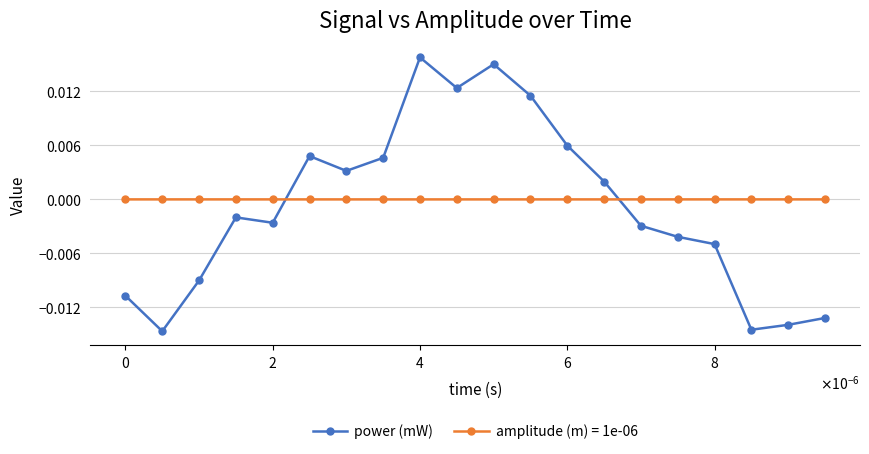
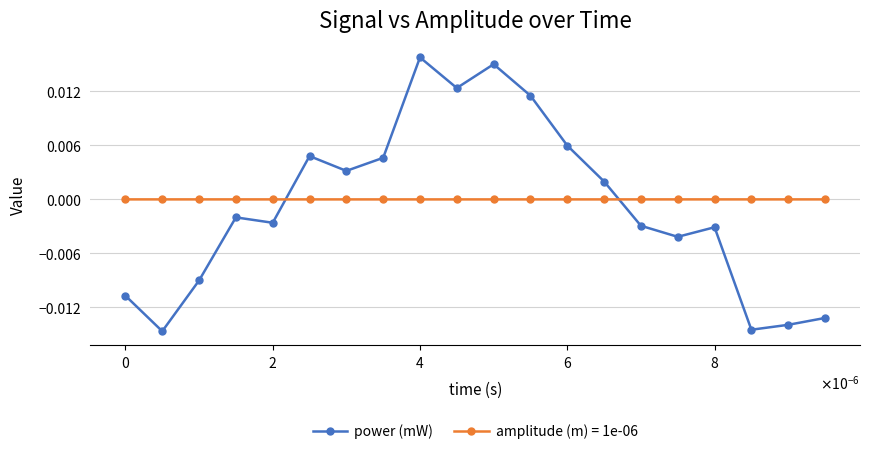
  {
    "power (mW)": {
      "0": -0.011,
      "2": -0.003,
      "4": 0.016,
      "6": 0.006,
-     "8": -0.005
+     "8": -0.003
    },
    "amplitude (m) = 1e-06": {
      "0": 0.000,
      "2": 0.000,
      "4": 0.000,
      "6": 0.000,
      "8": 0.000
    }
  }
